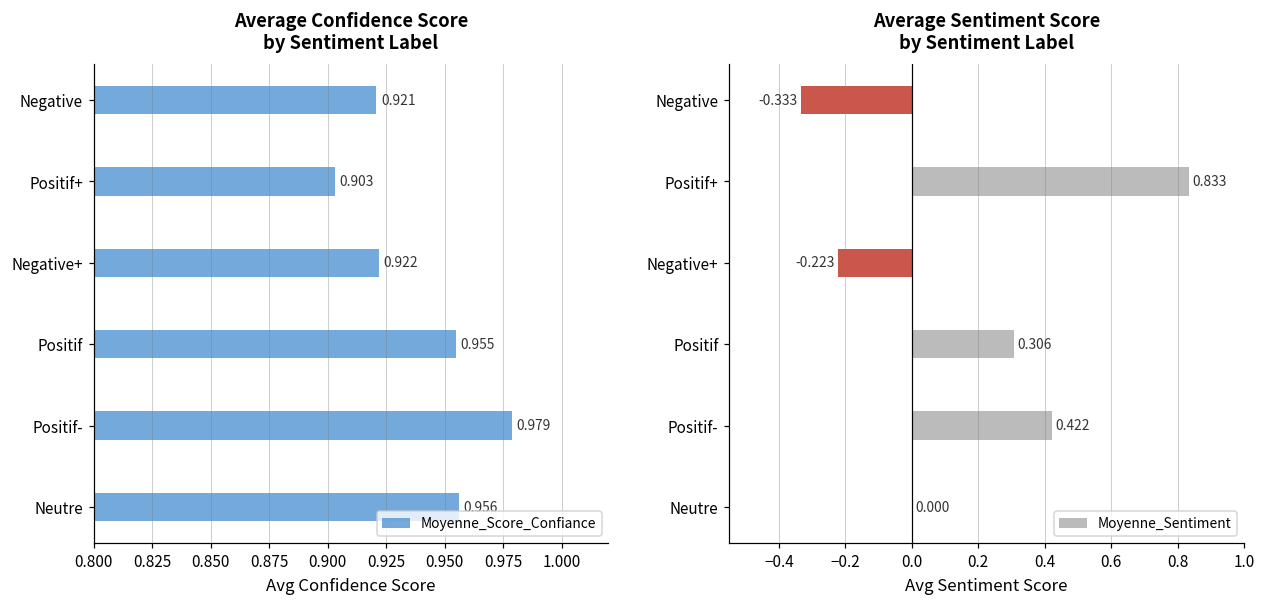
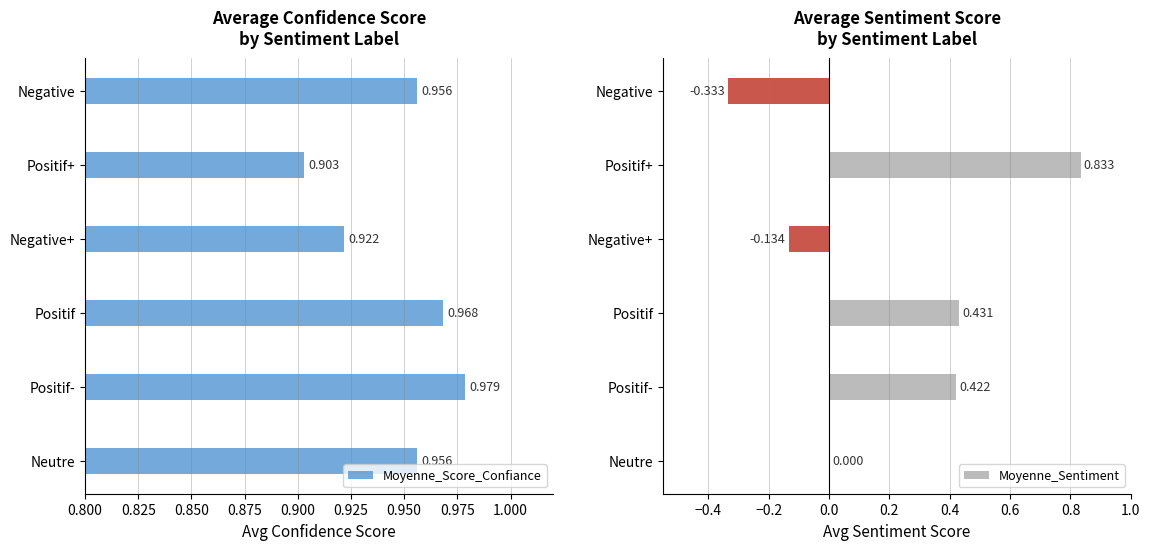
  {
    "Average Confidence Score by Sentiment Label": {
-     "Negative": 0.921,
+     "Negative": 0.956,
      "Positif+": 0.903,
      "Negative+": 0.922,
-     "Positif": 0.955,
+     "Positif": 0.968,
      "Positif-": 0.979
    },
    "Average Sentiment Score by Sentiment Label": {
      "Negative": -0.333,
      "Positif+": 0.833,
-     "Negative+": -0.223,
-     "Positif": 0.306,
+     "Negative+": -0.134,
+     "Positif": 0.431,
      "Positif-": 0.422,
      "Neutre": 0.000
    }
  }
